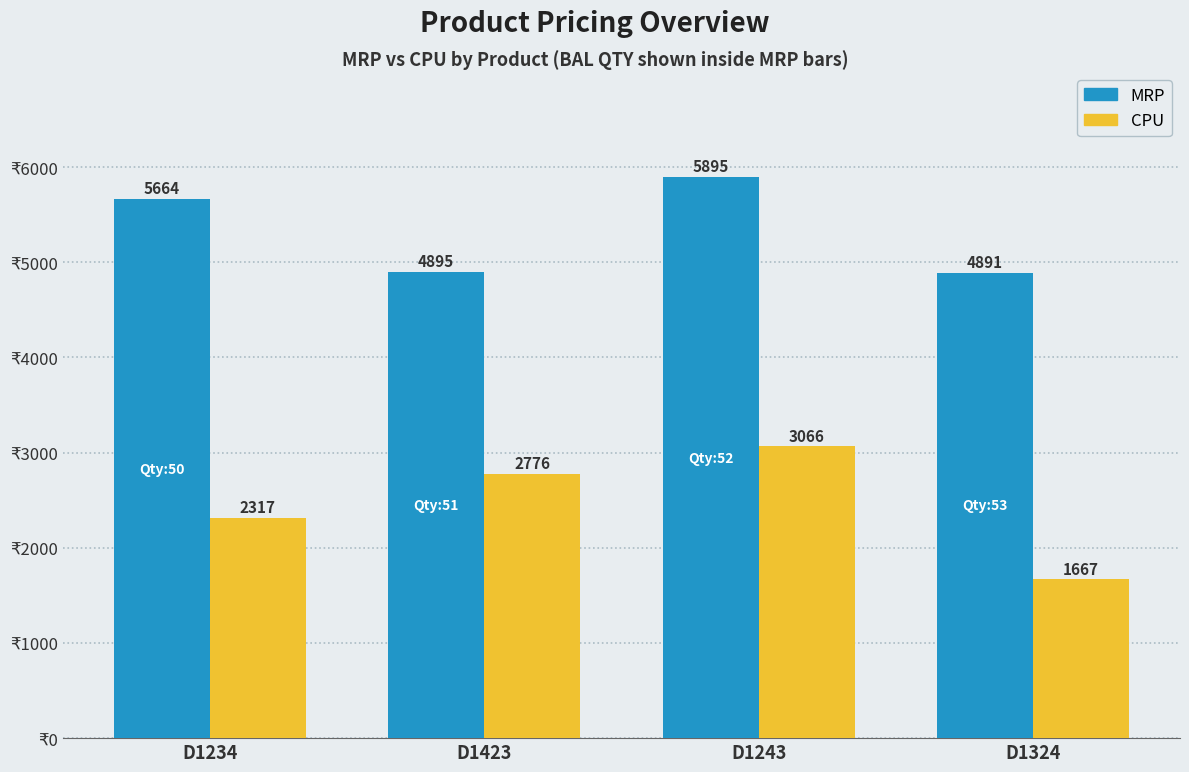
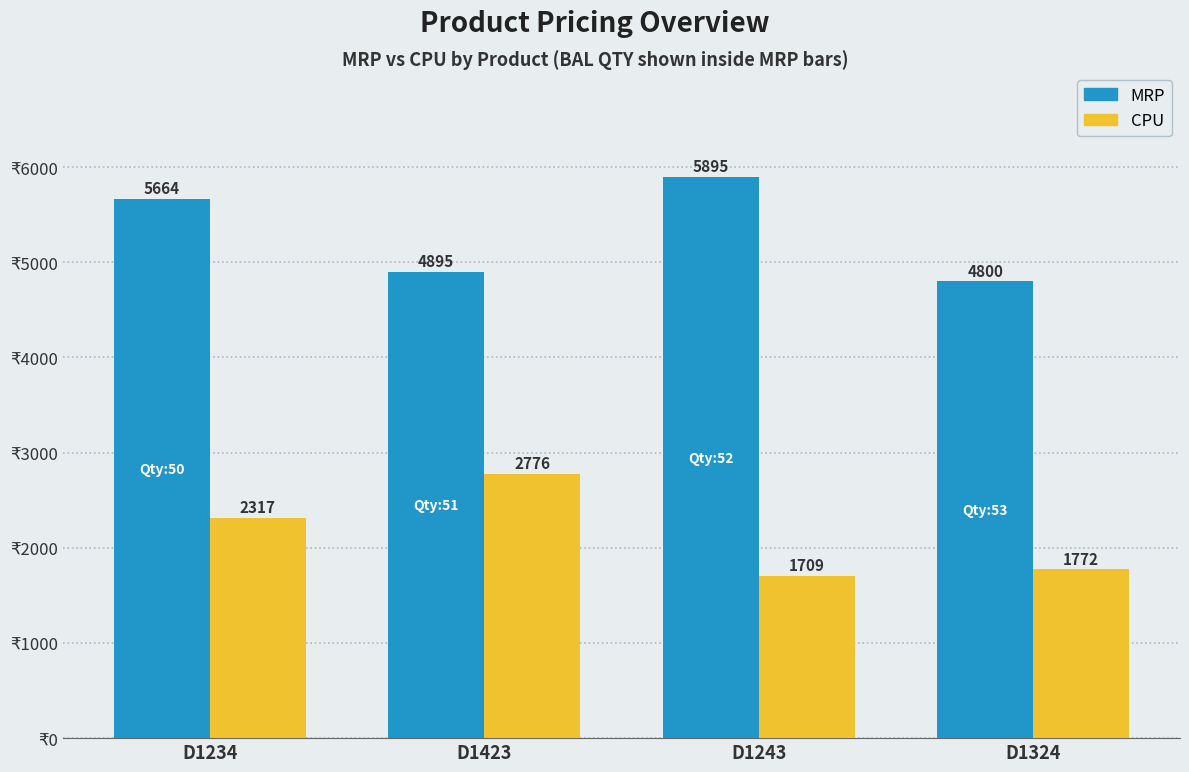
  {
    "MRP": {
      "D1234": 5664,
      "D1423": 4895,
      "D1243": 5895,
-     "D1324": 4891
+     "D1324": 4800
    },
    "CPU": {
      "D1234": 2317,
      "D1423": 2776,
-     "D1243": 3066,
-     "D1324": 1667
+     "D1243": 1709,
+     "D1324": 1772
    }
  }
